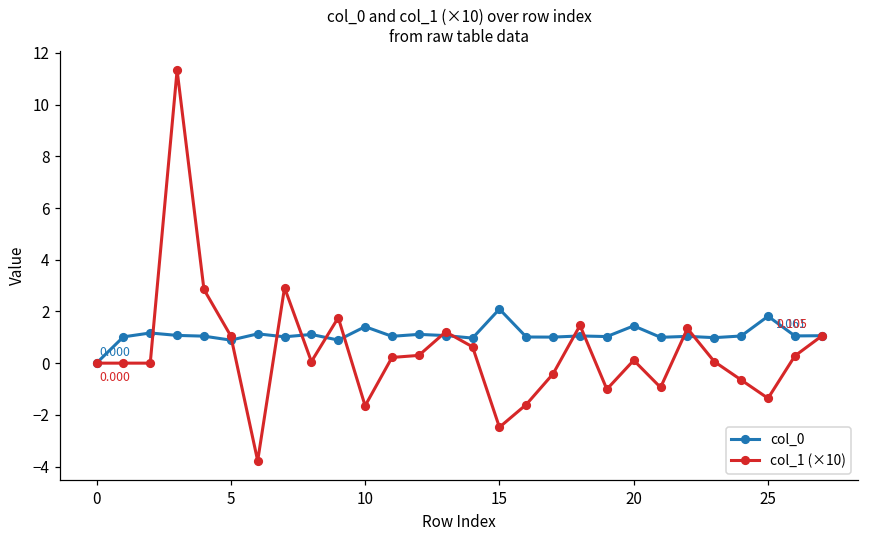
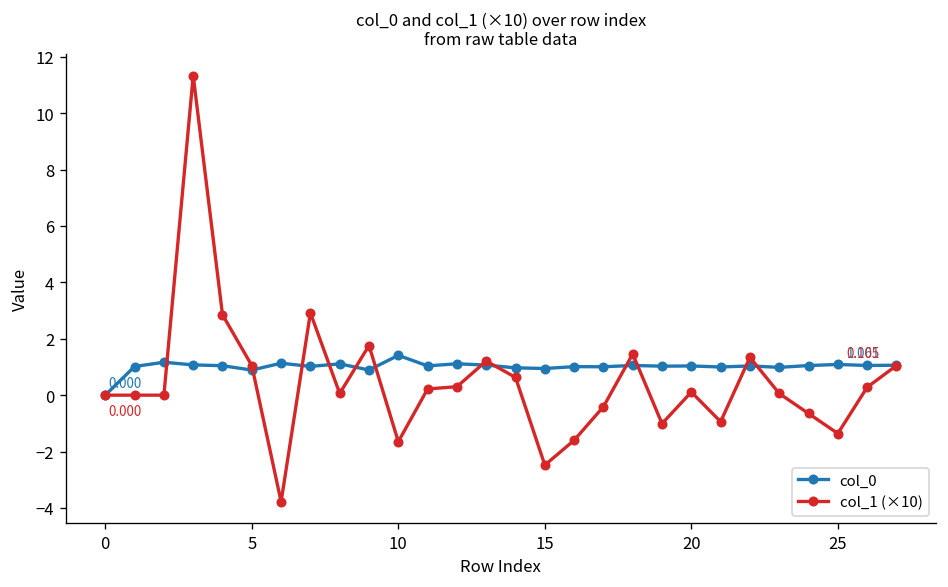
  {
    "col_0": {
      "5": 0.9,
      "10": 1.4,
-     "15": 2.1,
-     "20": 1.4,
-     "25": 1.8
+     "15": 0.9,
+     "20": 1.0,
+     "25": 1.1
    },
    "col_1 (×10)": {
      "5": 1.1,
      "10": -1.7,
      "15": -2.5,
      "20": 0.1,
      "25": -1.4
    }
  }
